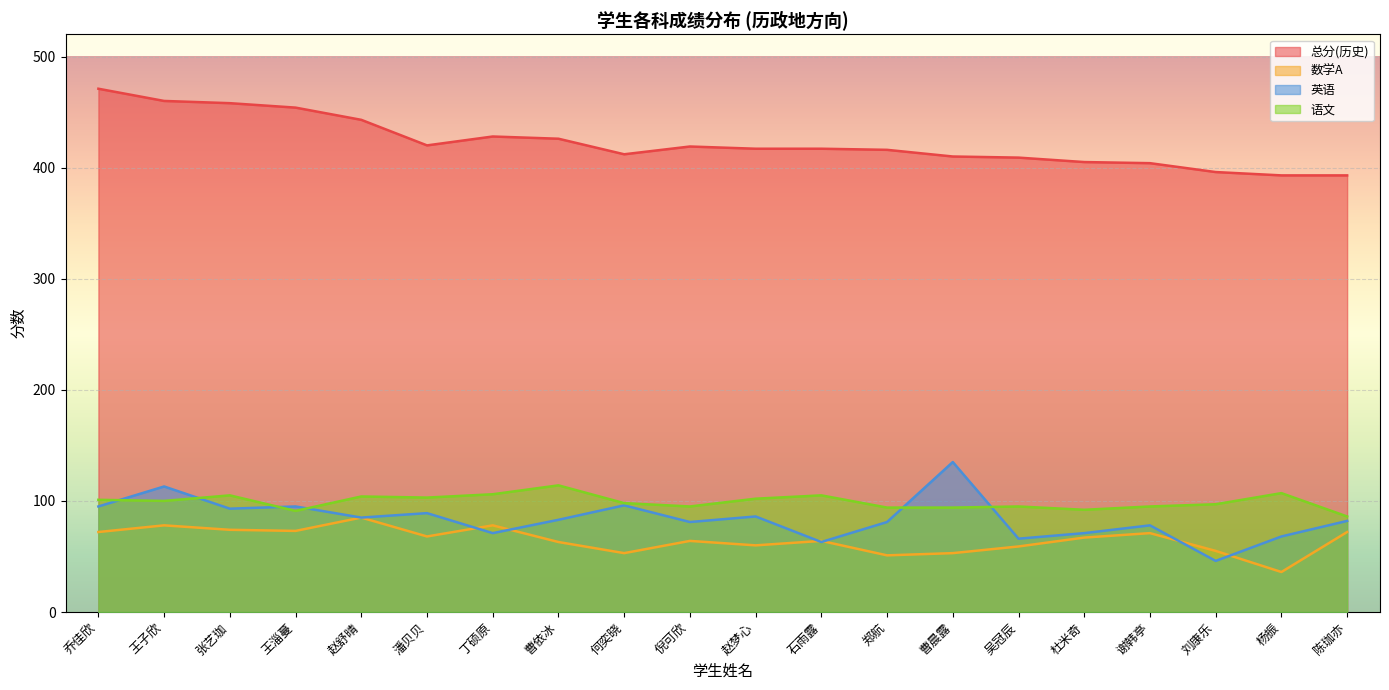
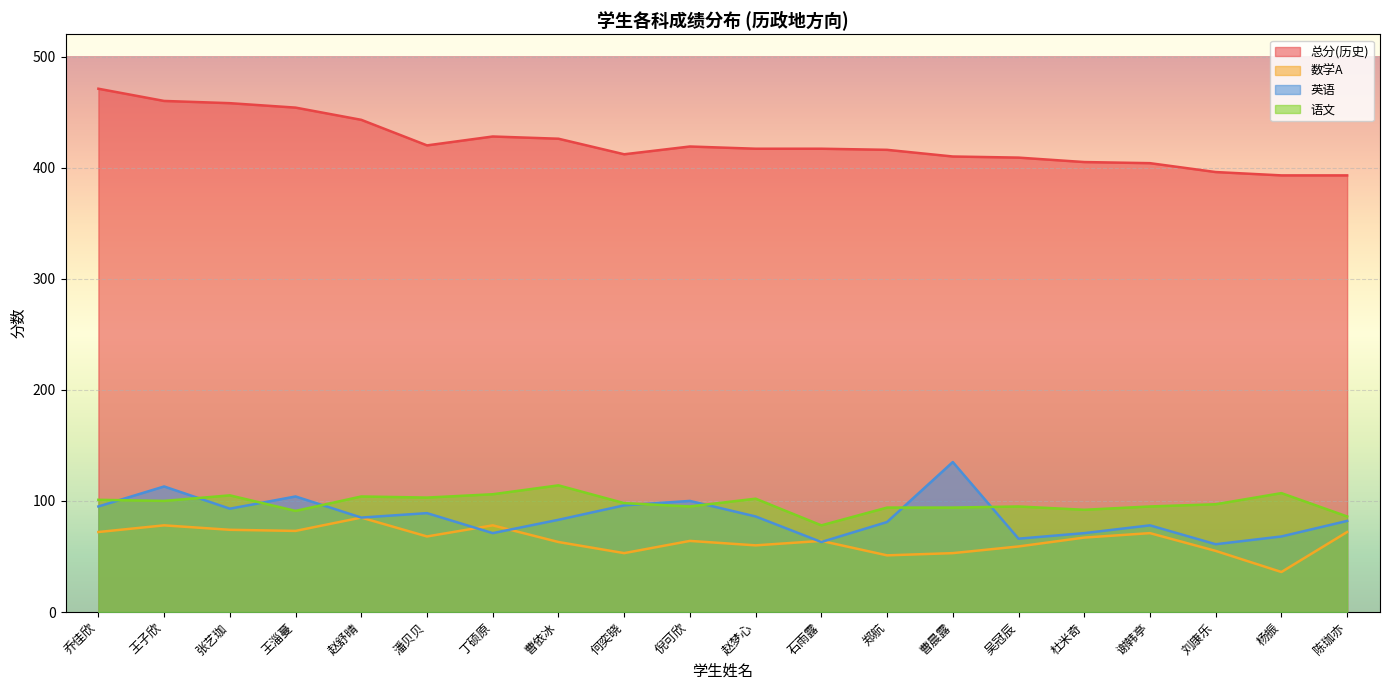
  {
    "总分(历史)": {
      "乔佳欣": 471,
      "王子欣": 460,
      "张艺珈": 458,
      "王淄蔓": 454,
      "赵舒晴": 443,
      "潘贝贝": 420,
      "丁硕原": 428,
      "曹依冰": 426,
      "何奕晓": 412,
      "倪可欣": 419,
      "赵梦心": 417,
      "石雨露": 417,
      "郑航": 416,
      "曹晨露": 410,
      "吴冠辰": 409,
      "杜米奇": 405,
      "谢韩亭": 404,
      "刘康乐": 396,
      "杨振": 393,
      "陈珈亦": 393
    },
    "数学A": {
      "乔佳欣": 72,
      "王子欣": 78,
      "张艺珈": 74,
      "王淄蔓": 73,
      "潘贝贝": 68,
      "丁硕原": 78,
      "曹依冰": 63,
      "何奕晓": 53,
      "倪可欣": 64,
      "赵梦心": 60,
      "郑航": 51,
      "曹晨露": 53,
      "吴冠辰": 59,
      "杜米奇": 67,
      "谢韩亭": 71,
      "刘康乐": 55,
      "杨振": 36,
      "陈珈亦": 72
    },
    "英语": {
      "乔佳欣": 95,
      "王子欣": 113,
      "张艺珈": 93,
-     "王淄蔓": 95,
+     "王淄蔓": 104,
      "潘贝贝": 89,
      "丁硕原": 71,
      "曹依冰": 83,
-     "倪可欣": 81,
+     "倪可欣": 100,
      "赵梦心": 86,
      "郑航": 81,
      "曹晨露": 135,
      "吴冠辰": 66,
      "杜米奇": 71,
      "谢韩亭": 78,
-     "刘康乐": 46,
+     "刘康乐": 61,
      "杨振": 68,
      "陈珈亦": 82
    },
    "语文": {
      "乔佳欣": 101,
      "王子欣": 100,
      "张艺珈": 105,
      "王淄蔓": 91,
      "赵舒晴": 104,
      "潘贝贝": 103,
      "丁硕原": 106,
      "曹依冰": 114,
      "倪可欣": 95,
      "赵梦心": 102,
-     "石雨露": 105,
+     "石雨露": 78,
      "郑航": 94,
      "曹晨露": 94,
      "吴冠辰": 95,
      "杜米奇": 92,
      "谢韩亭": 95,
      "刘康乐": 97,
      "杨振": 107,
      "陈珈亦": 86
    }
  }
